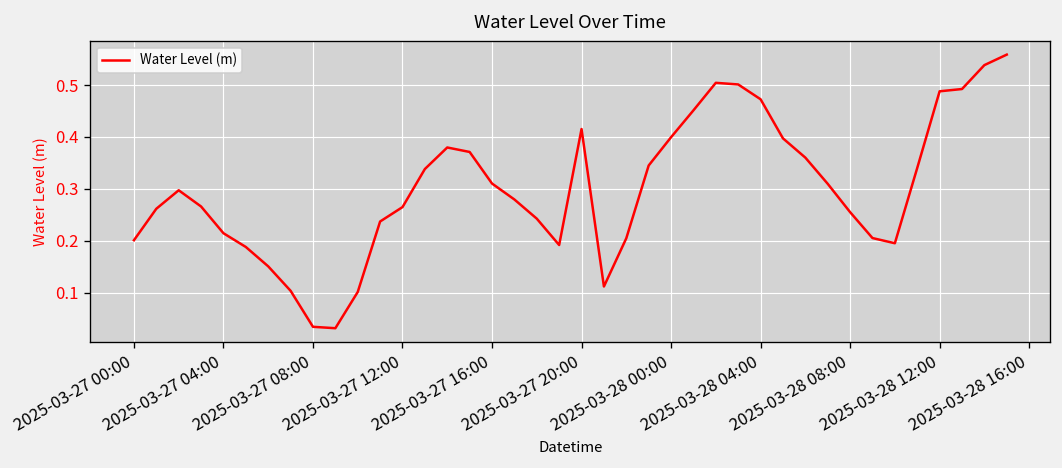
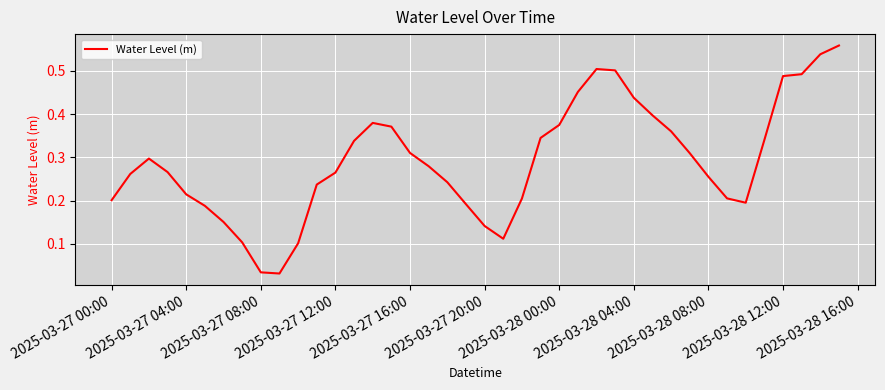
  {
    "2025-03-27 00:00": 0.20,
    "2025-03-27 04:00": 0.21,
    "2025-03-27 08:00": 0.03,
    "2025-03-27 12:00": 0.26,
    "2025-03-27 16:00": 0.31,
-   "2025-03-27 20:00": 0.42,
-   "2025-03-28 00:00": 0.40,
-   "2025-03-28 04:00": 0.47,
+   "2025-03-27 20:00": 0.14,
+   "2025-03-28 00:00": 0.38,
+   "2025-03-28 04:00": 0.44,
    "2025-03-28 08:00": 0.26,
    "2025-03-28 12:00": 0.49
  }
